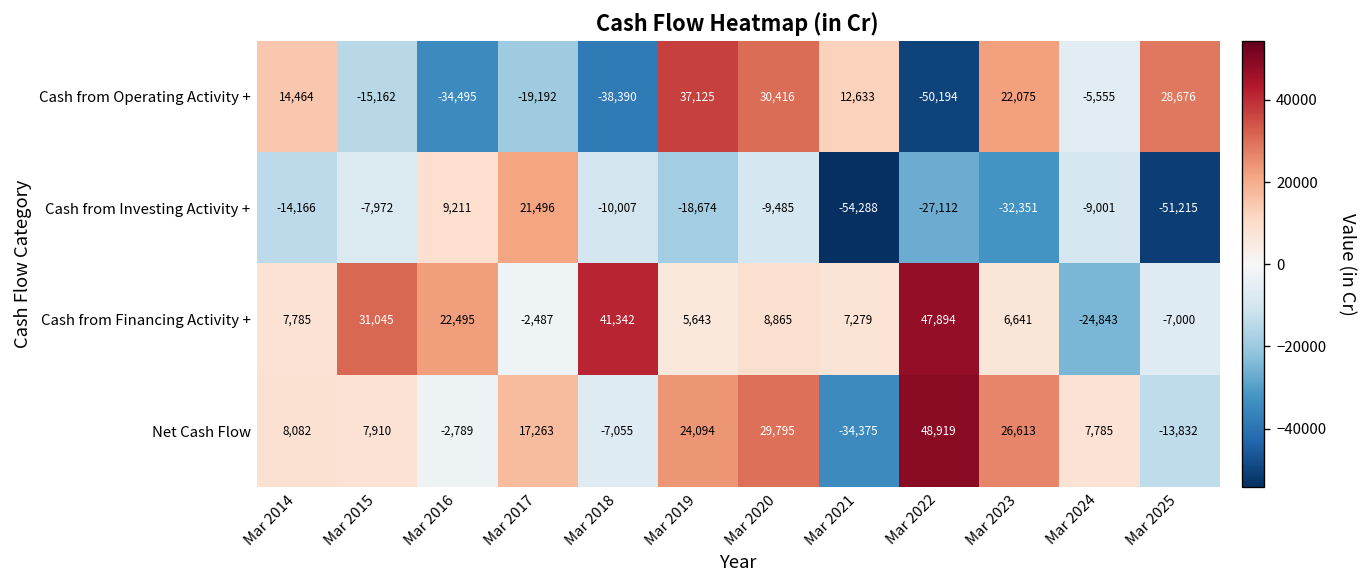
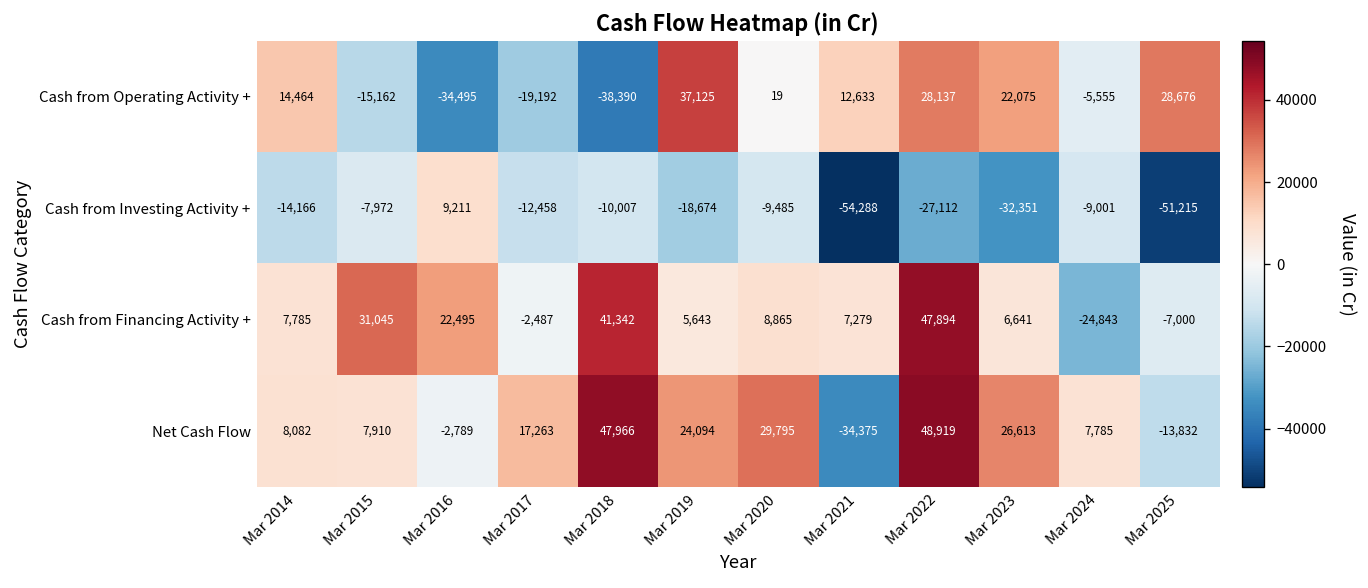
  {
    "Cash from Operating Activity +": {
      "Mar 2014": "14,464",
      "Mar 2015": "-15,162",
      "Mar 2016": "-34,495",
      "Mar 2017": "-19,192",
      "Mar 2018": "-38,390",
      "Mar 2019": "37,125",
-     "Mar 2020": "30,416",
+     "Mar 2020": "19",
      "Mar 2021": "12,633",
-     "Mar 2022": "-50,194",
+     "Mar 2022": "28,137",
      "Mar 2023": "22,075",
      "Mar 2024": "-5,555",
      "Mar 2025": "28,676"
    },
    "Cash from Investing Activity +": {
      "Mar 2014": "-14,166",
      "Mar 2015": "-7,972",
      "Mar 2016": "9,211",
-     "Mar 2017": "21,496",
+     "Mar 2017": "-12,458",
      "Mar 2018": "-10,007",
      "Mar 2019": "-18,674",
      "Mar 2020": "-9,485",
      "Mar 2021": "-54,288",
      "Mar 2022": "-27,112",
      "Mar 2023": "-32,351",
      "Mar 2024": "-9,001",
      "Mar 2025": "-51,215"
    },
    "Cash from Financing Activity +": {
      "Mar 2014": "7,785",
      "Mar 2015": "31,045",
      "Mar 2016": "22,495",
      "Mar 2017": "-2,487",
      "Mar 2018": "41,342",
      "Mar 2019": "5,643",
      "Mar 2020": "8,865",
      "Mar 2021": "7,279",
      "Mar 2022": "47,894",
      "Mar 2023": "6,641",
      "Mar 2024": "-24,843",
      "Mar 2025": "-7,000"
    },
    "Net Cash Flow": {
      "Mar 2014": "8,082",
      "Mar 2015": "7,910",
      "Mar 2016": "-2,789",
      "Mar 2017": "17,263",
-     "Mar 2018": "-7,055",
+     "Mar 2018": "47,966",
      "Mar 2019": "24,094",
      "Mar 2020": "29,795",
      "Mar 2021": "-34,375",
      "Mar 2022": "48,919",
      "Mar 2023": "26,613",
      "Mar 2024": "7,785",
      "Mar 2025": "-13,832"
    }
  }
